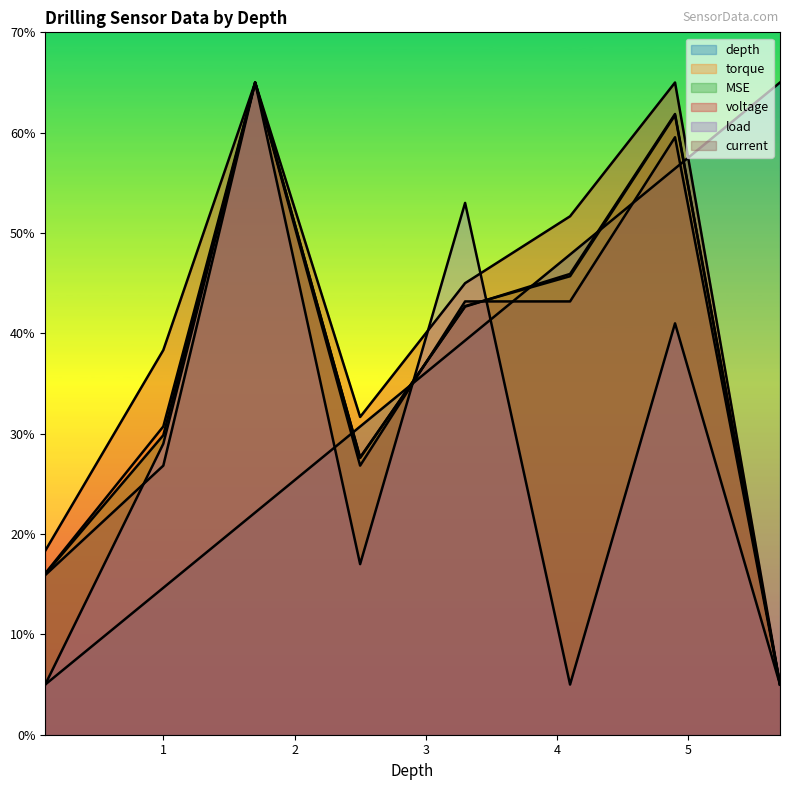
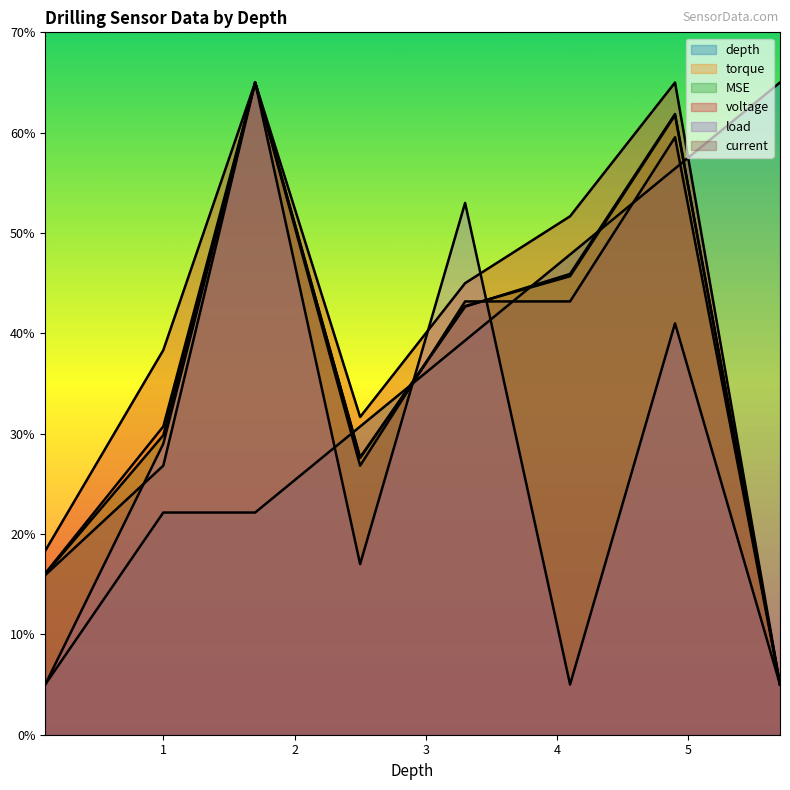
  {
    "depth": {
-     "1": "14.6%"
+     "1": "22.1%"
    },
    "MSE": {
      "1": "29.9%"
    },
    "load": {
      "1": "29.0%"
    }
  }
